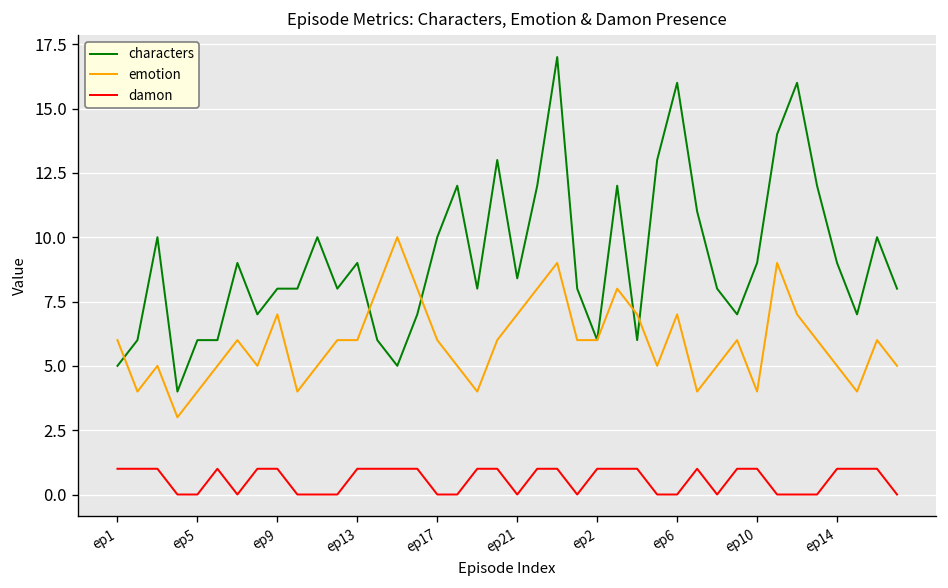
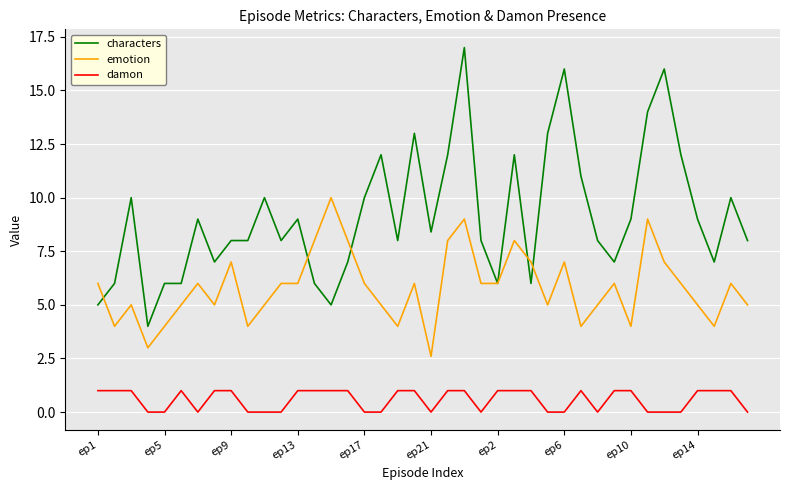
  {
    "characters": {
      "ep21": 8.4
    },
    "emotion": {
-     "ep21": 7.0
+     "ep21": 2.6
    },
    "damon": {
      "ep21": 0.0
    }
  }
